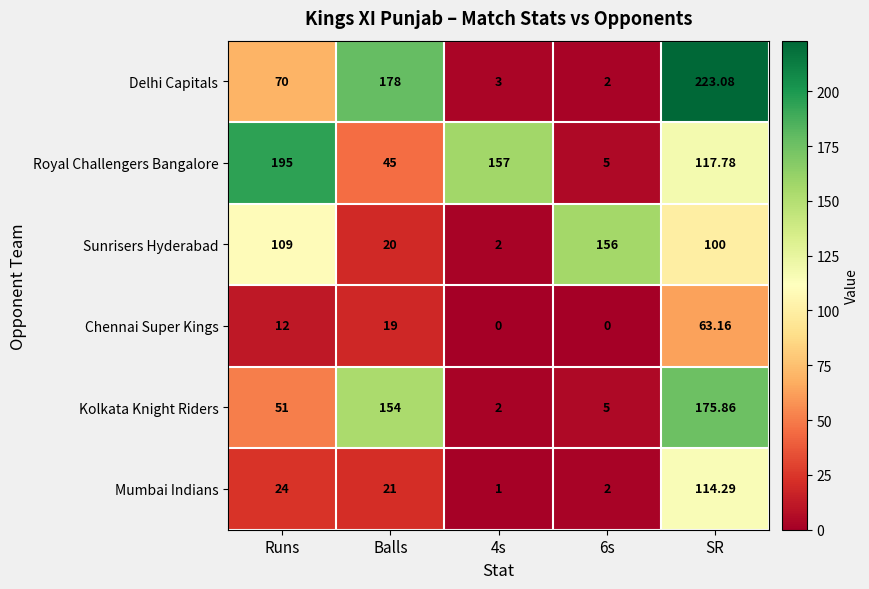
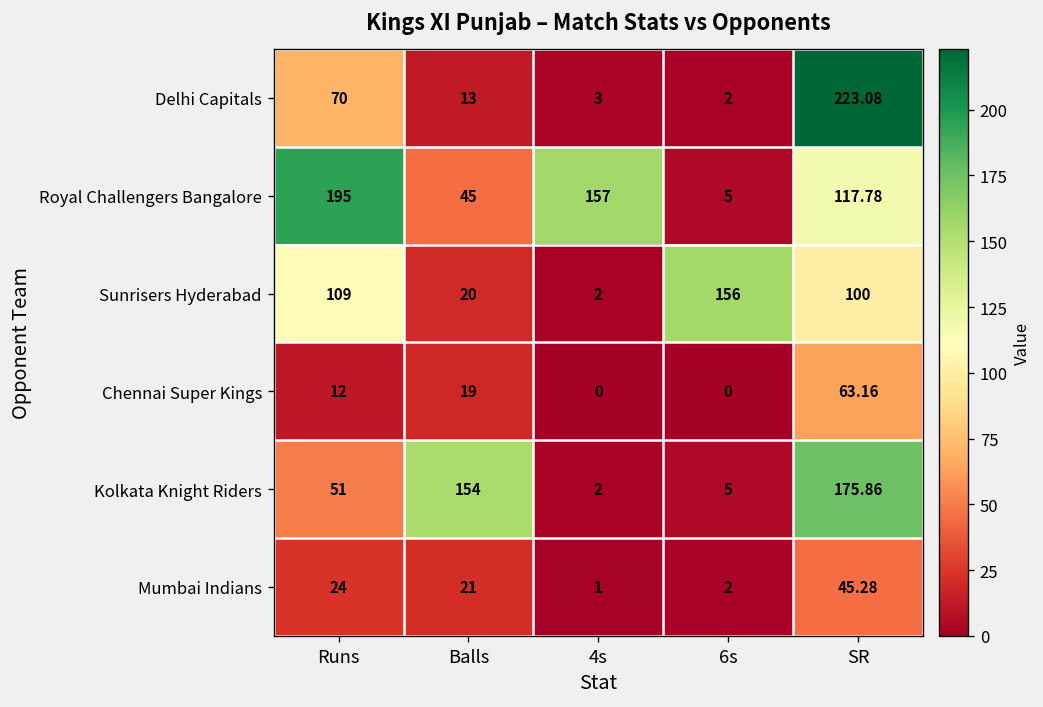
  {
    "Delhi Capitals": {
      "Runs": 70,
-     "Balls": 178,
+     "Balls": 13,
      "4s": 3,
      "6s": 2,
      "SR": 223.08
    },
    "Royal Challengers Bangalore": {
      "Runs": 195,
      "Balls": 45,
      "4s": 157,
      "6s": 5,
      "SR": 117.78
    },
    "Sunrisers Hyderabad": {
      "Runs": 109,
      "Balls": 20,
      "4s": 2,
      "6s": 156,
      "SR": 100
    },
    "Chennai Super Kings": {
      "Runs": 12,
      "Balls": 19,
      "4s": 0,
      "6s": 0,
      "SR": 63.16
    },
    "Kolkata Knight Riders": {
      "Runs": 51,
      "Balls": 154,
      "4s": 2,
      "6s": 5,
      "SR": 175.86
    },
    "Mumbai Indians": {
      "Runs": 24,
      "Balls": 21,
      "4s": 1,
      "6s": 2,
-     "SR": 114.29
+     "SR": 45.28
    }
  }
